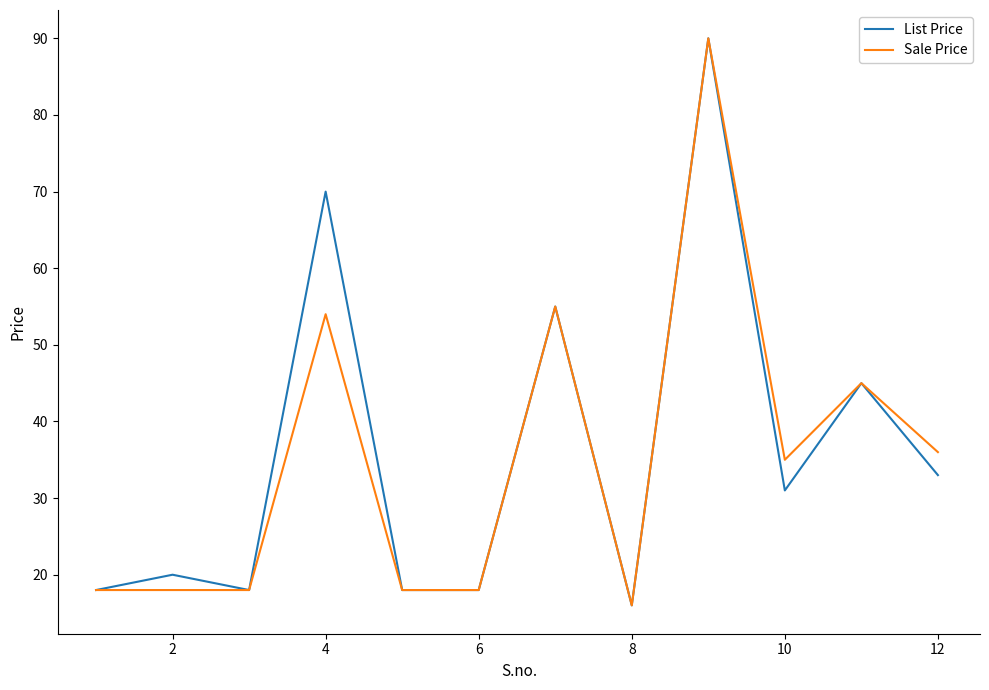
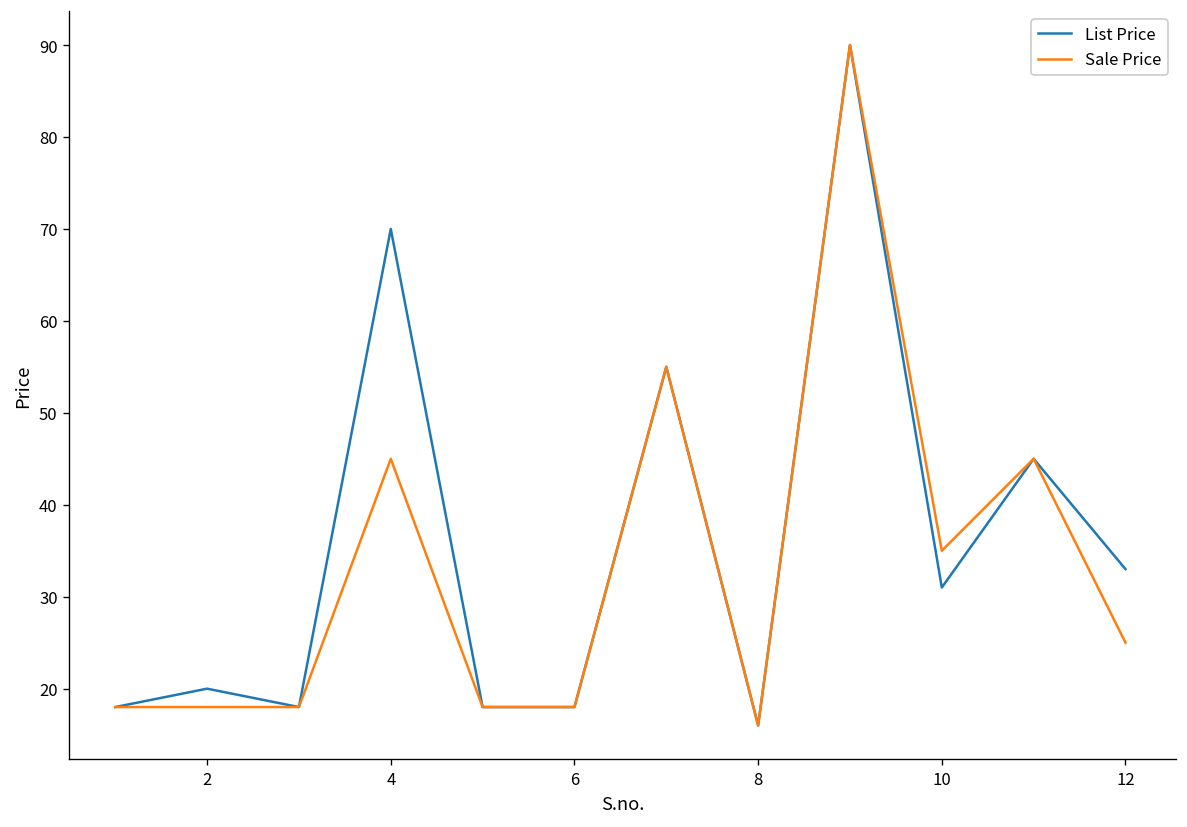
  {
    "List Price": {
      "2": 20,
      "4": 70,
      "10": 31,
      "12": 33
    },
    "Sale Price": {
      "2": 18,
-     "4": 54,
+     "4": 45,
      "10": 35,
-     "12": 36
+     "12": 25
    }
  }
